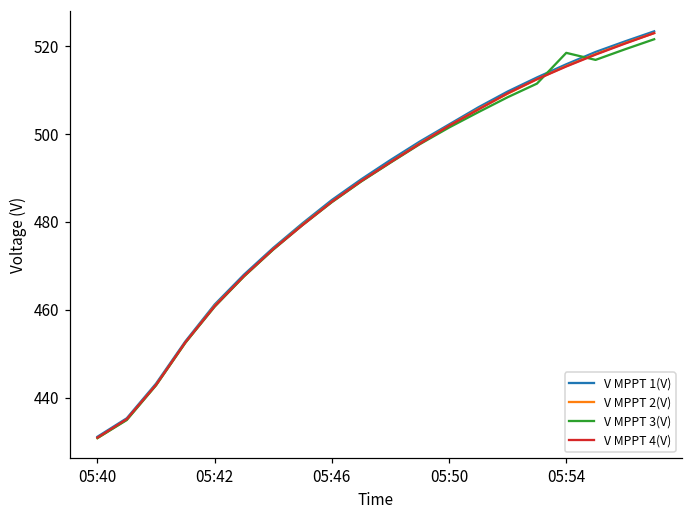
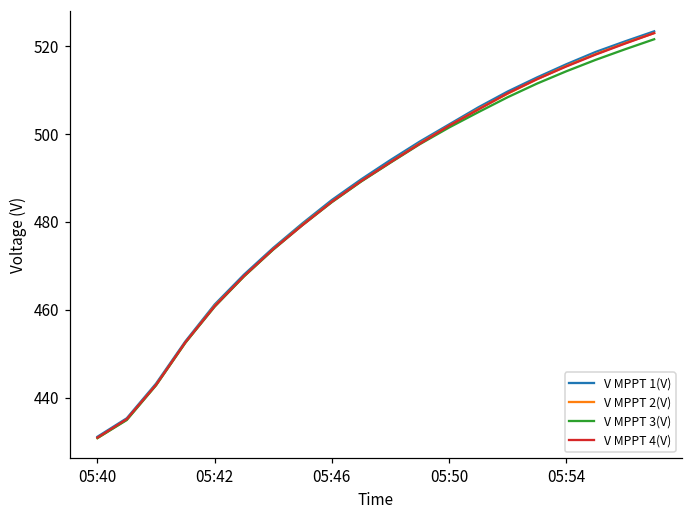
  {
    "V MPPT 3(V)": {
-     "05:54": 519
+     "05:54": 514
    }
  }
